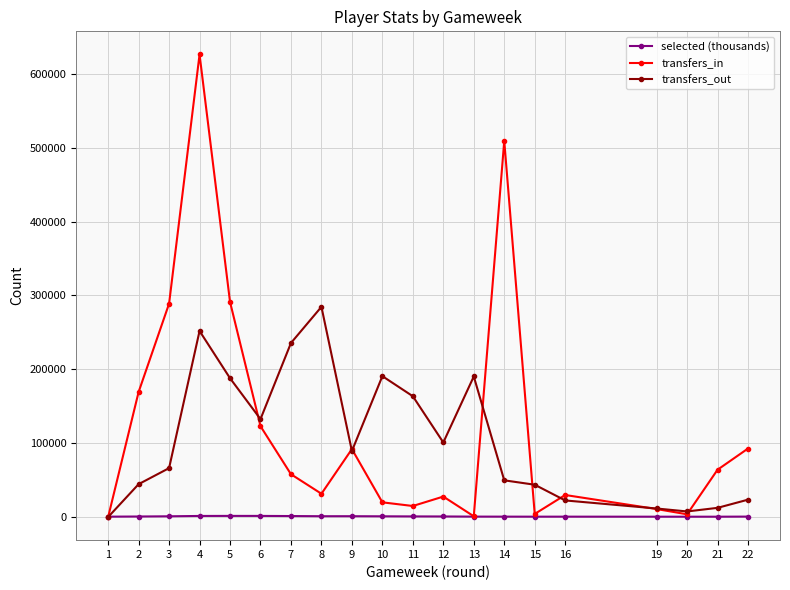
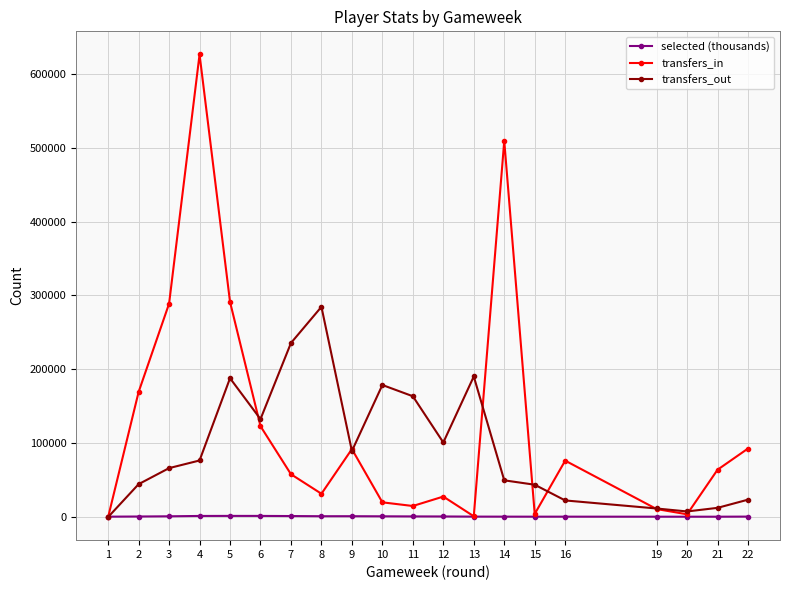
  {
    "selected (thousands)": {
      "2": 0,
      "3": 0,
      "4": 0,
      "5": 0,
      "6": 0,
      "7": 0,
      "8": 0,
      "9": 0,
      "10": 0,
      "11": 0,
      "12": 0,
      "14": 0,
      "15": 0,
      "16": 0,
      "19": 0,
      "21": 0,
      "22": 0
    },
    "transfers_in": {
      "2": 170000,
      "3": 290000,
      "4": 630000,
      "5": 290000,
      "6": 120000,
      "7": 60000,
      "8": 30000,
      "10": 20000,
      "11": 10000,
      "12": 30000,
      "14": 510000,
      "15": 0,
-     "16": 30000,
+     "16": 80000,
      "21": 60000,
      "22": 90000
    },
    "transfers_out": {
      "2": 40000,
      "3": 70000,
-     "4": 250000,
+     "4": 80000,
      "5": 190000,
      "6": 130000,
      "7": 240000,
      "8": 280000,
-     "10": 190000,
+     "10": 180000,
      "11": 160000,
      "12": 100000,
      "13": 190000,
      "14": 50000,
      "15": 40000,
      "16": 20000,
      "20": 10000,
      "21": 10000,
      "22": 20000
    }
  }
